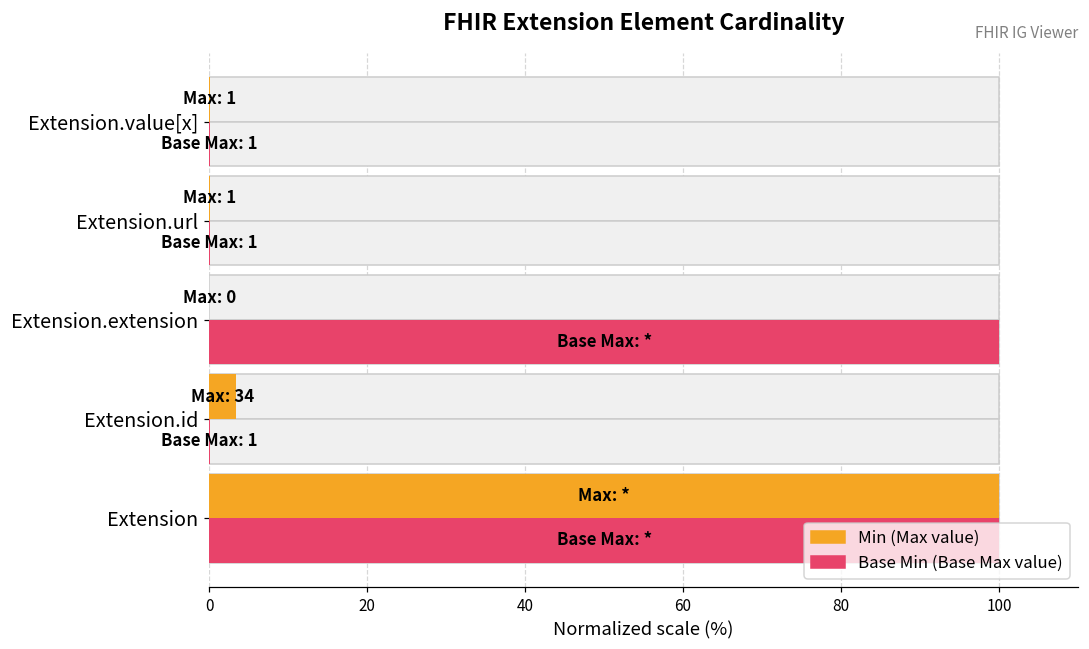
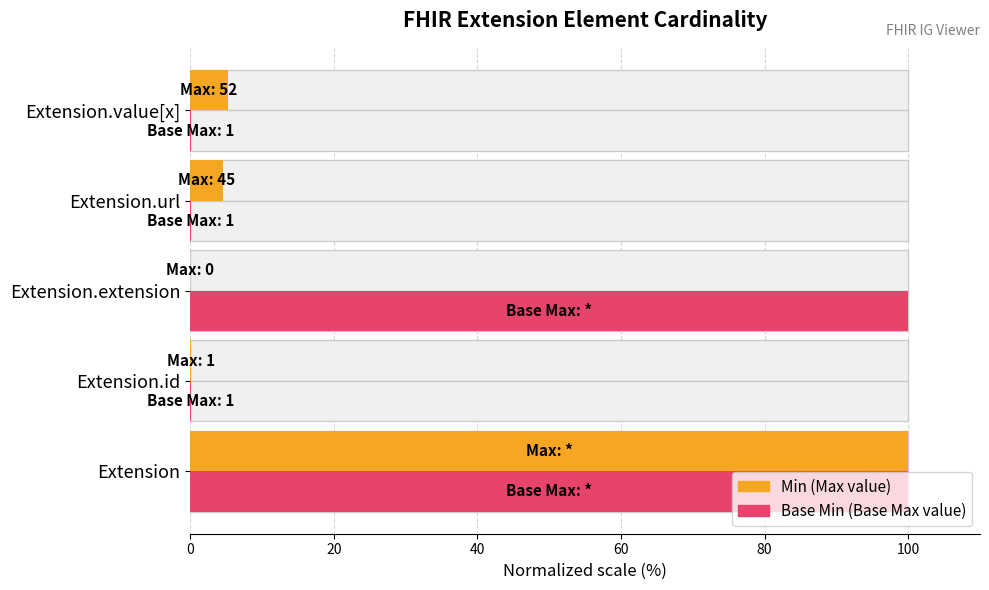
  {
    "Min (Max value)": {
-     "Extension.value[x]": 1,
-     "Extension.url": 1,
+     "Extension.value[x]": 52,
+     "Extension.url": 45,
      "Extension.extension": 0,
-     "Extension.id": 34
+     "Extension.id": 1
    },
    "Base Min (Base Max value)": {
      "Extension.extension": 100
    }
  }
